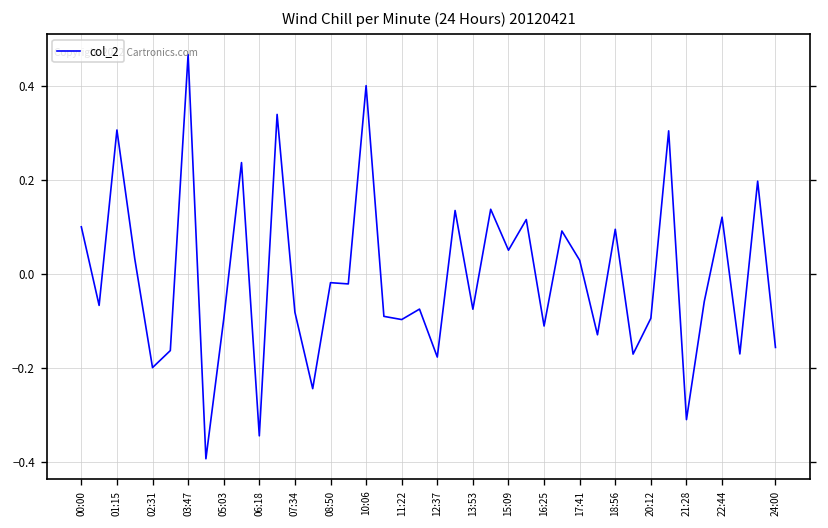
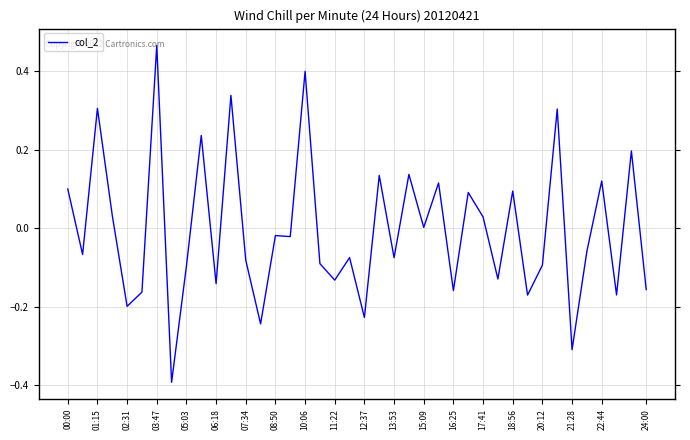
  {
    "00:00": 0.10,
    "01:15": 0.31,
    "02:31": -0.20,
    "05:03": -0.10,
-   "06:18": -0.34,
+   "06:18": -0.14,
    "07:34": -0.08,
    "08:50": -0.02,
    "10:06": 0.40,
-   "11:22": -0.10,
-   "12:37": -0.18,
+   "11:22": -0.13,
+   "12:37": -0.23,
    "13:53": -0.08,
-   "15:09": 0.05,
-   "16:25": -0.11,
+   "15:09": 0.00,
+   "16:25": -0.16,
    "17:41": 0.03,
    "18:56": 0.09,
    "20:12": -0.09,
    "21:28": -0.31,
    "22:44": 0.12,
    "24:00": -0.16
  }
